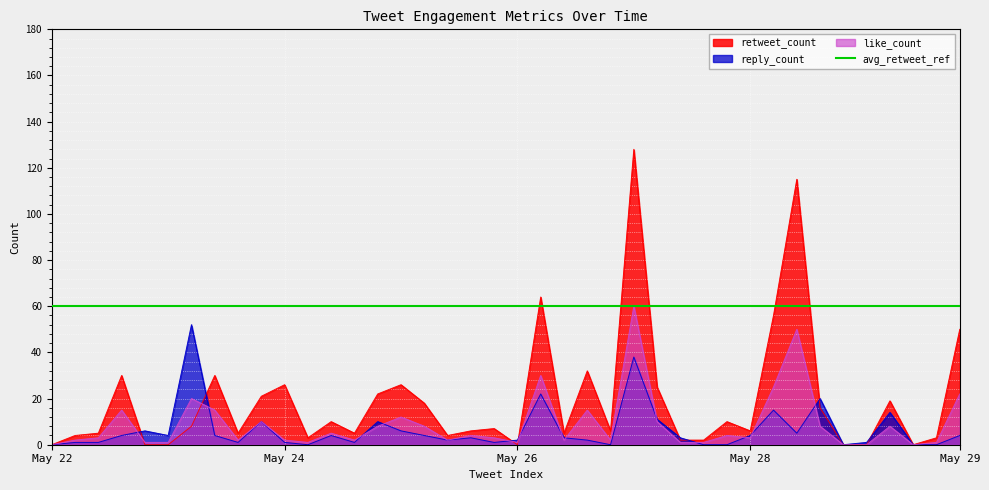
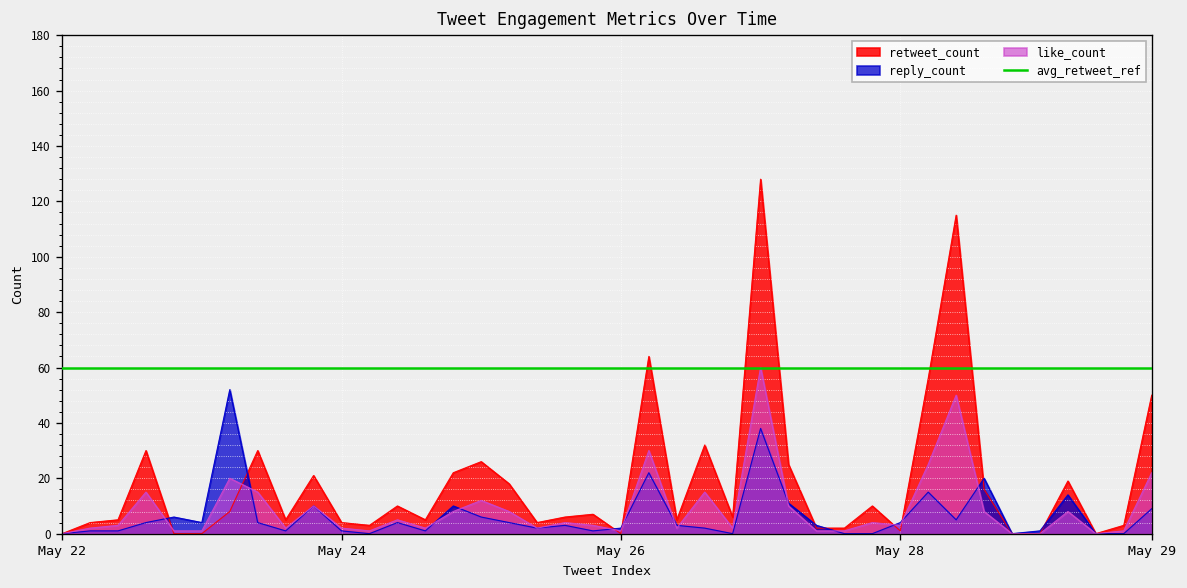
  {
    "retweet_count": {
-     "May 24": 26,
-     "May 28": 6,
+     "May 24": 4,
+     "May 28": 1,
      "May 29": 50
    },
    "reply_count": {
-     "May 29": 4
+     "May 29": 9
    },
    "like_count": {
      "May 29": 22
    }
  }
